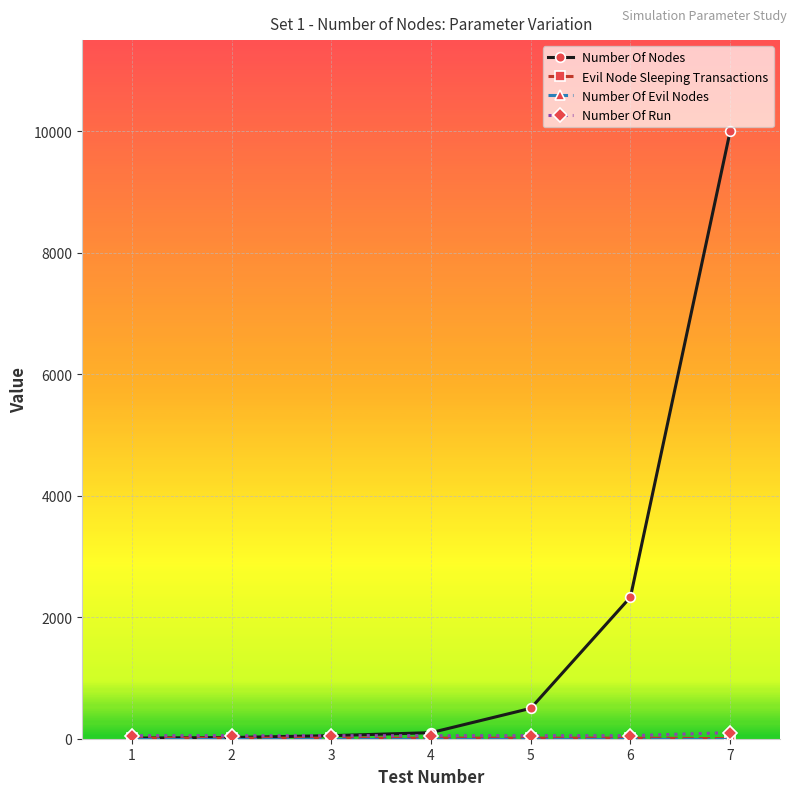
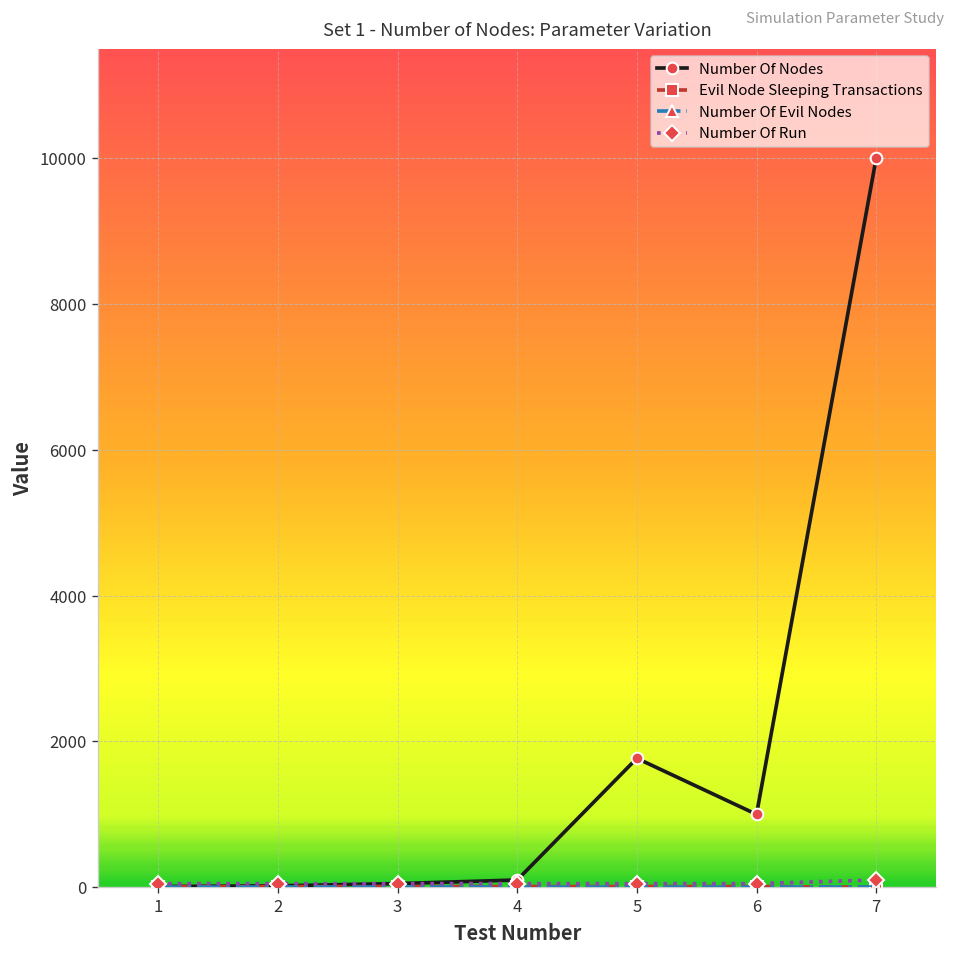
  {
    "Number Of Nodes": {
      "4": 100,
-     "5": 500,
-     "6": 2300,
+     "5": 1800,
+     "6": 1000,
      "7": 10000
    },
    "Number Of Run": {
      "7": 100
    }
  }
